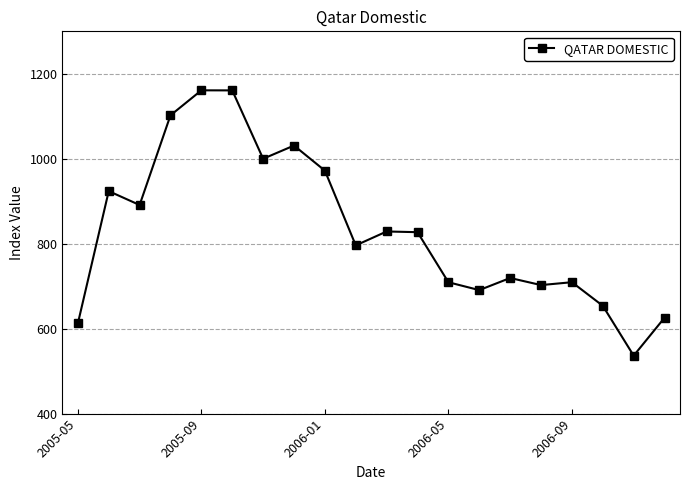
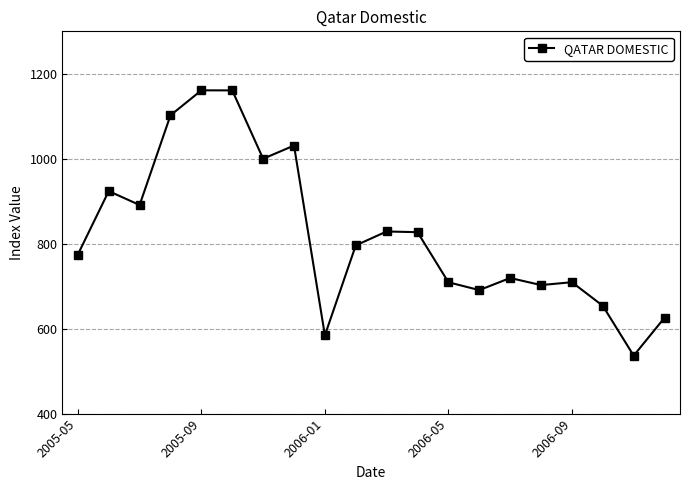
  {
-   "2005-05": 610,
+   "2005-05": 770,
    "2005-09": 1160,
-   "2006-01": 970,
+   "2006-01": 580,
    "2006-05": 710,
    "2006-09": 710
  }
